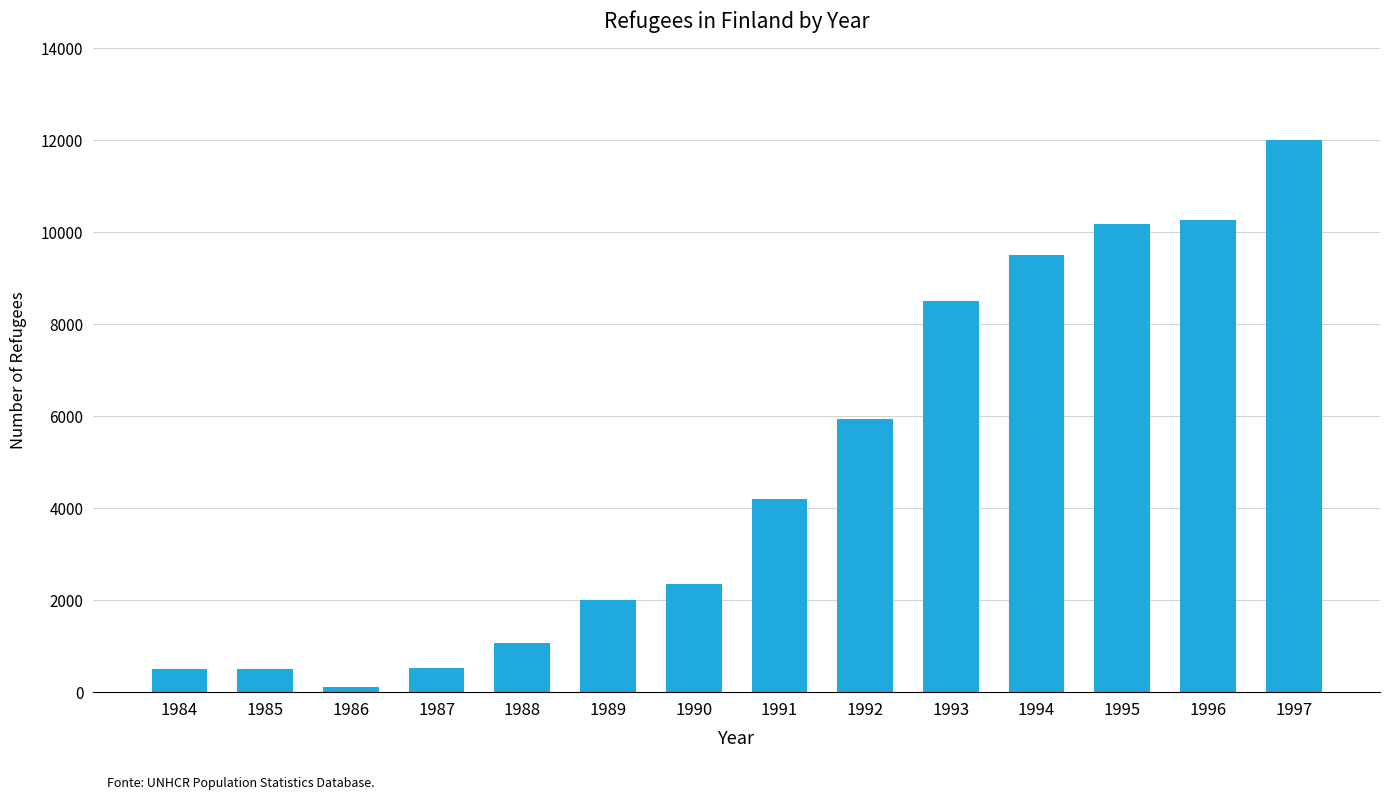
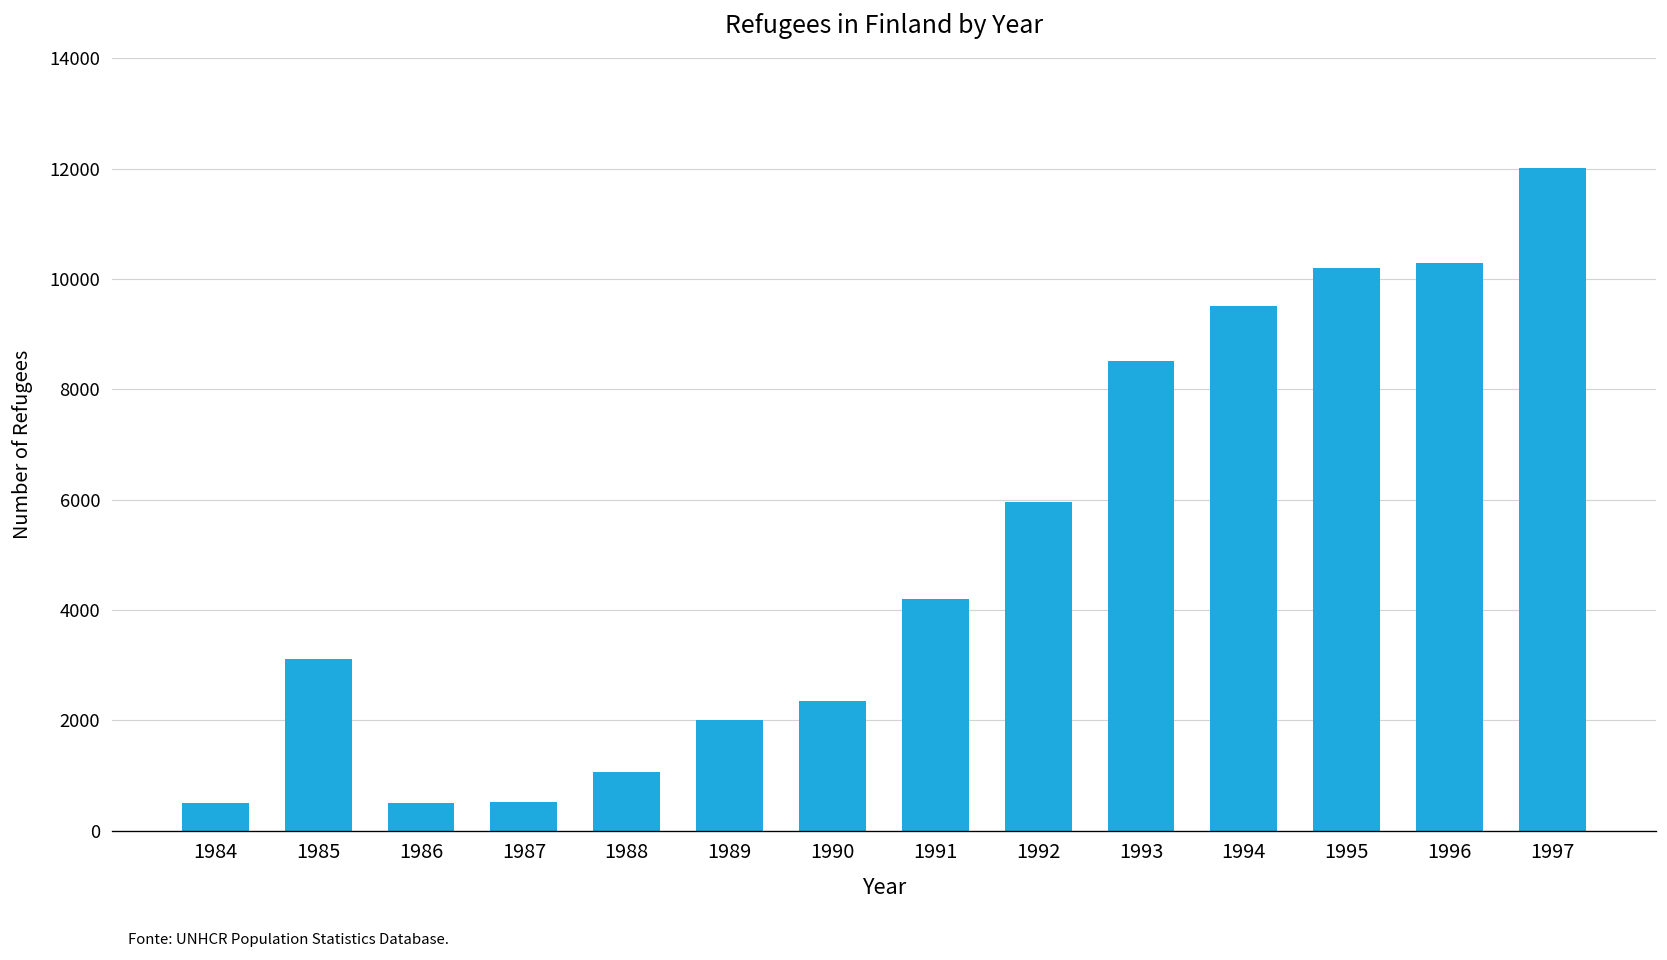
  {
    "1984": 500,
-   "1985": 500,
-   "1986": 100,
+   "1985": 3100,
+   "1986": 500,
    "1987": 500,
    "1988": 1100,
    "1989": 2000,
    "1990": 2300,
    "1991": 4200,
    "1992": 6000,
    "1993": 8500,
    "1994": 9500,
    "1995": 10200,
    "1996": 10300,
    "1997": 12000
  }
